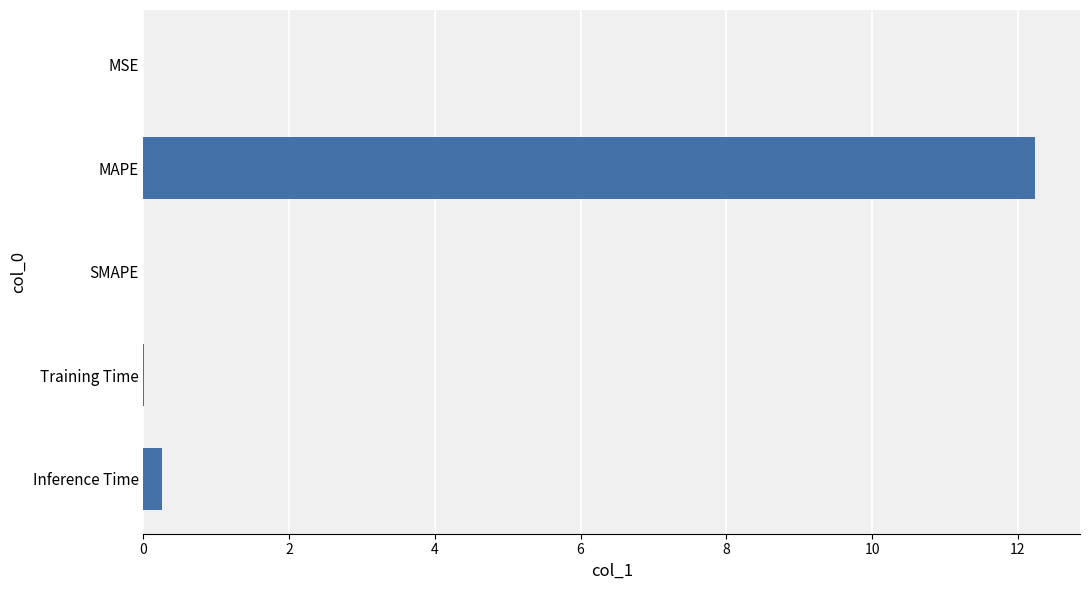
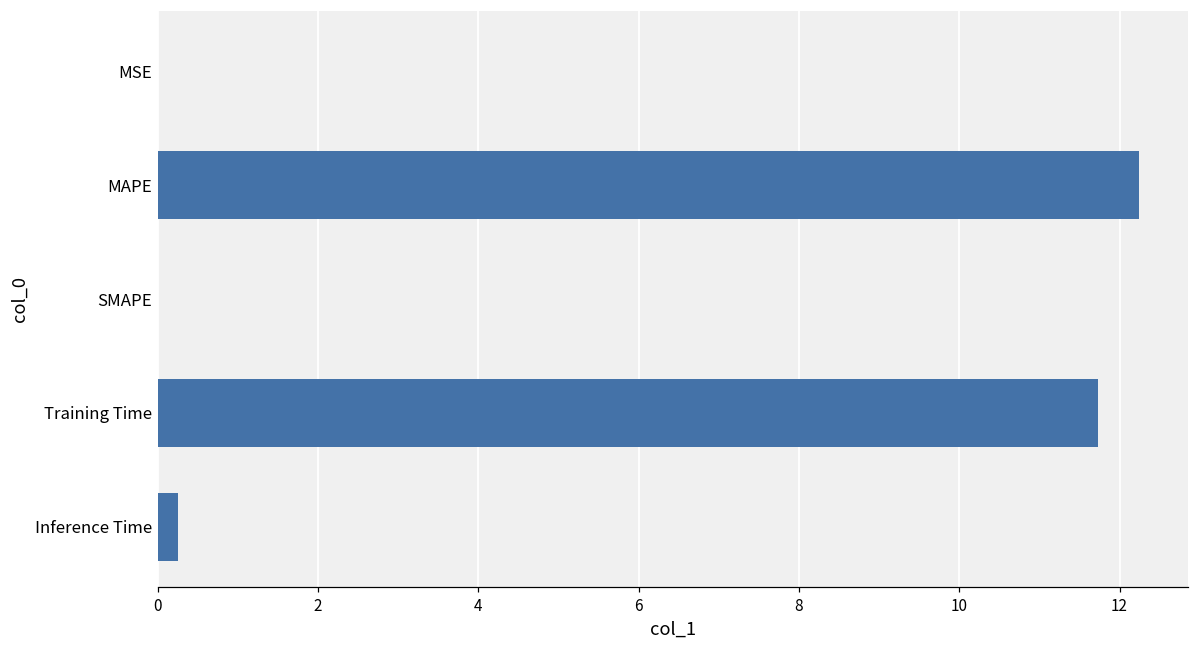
  {
    "MAPE": 12.2,
    "SMAPE": 0.0,
-   "Training Time": 0.0,
+   "Training Time": 11.7,
    "Inference Time": 0.3
  }
